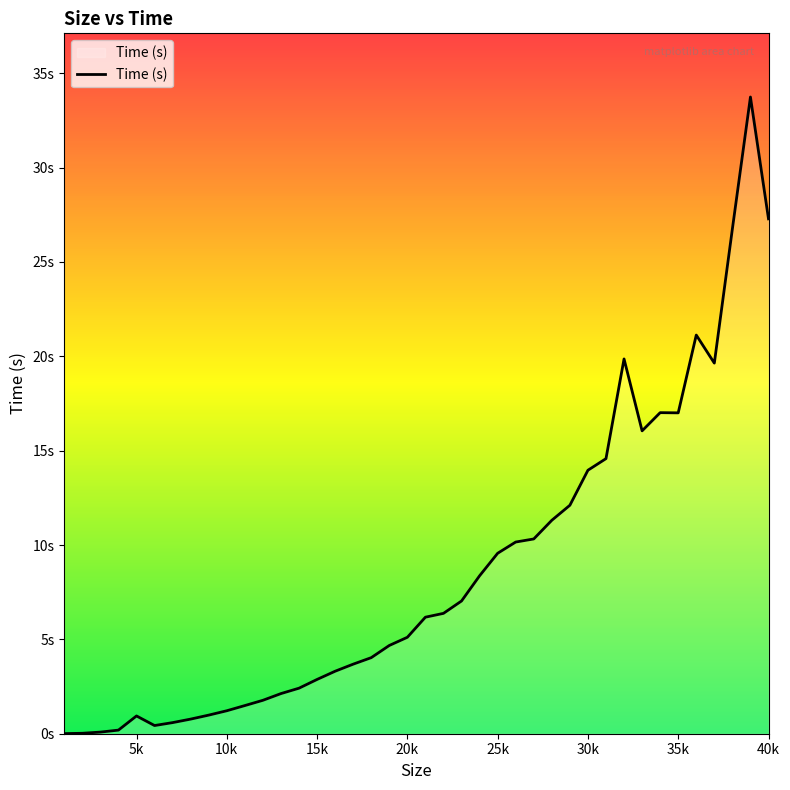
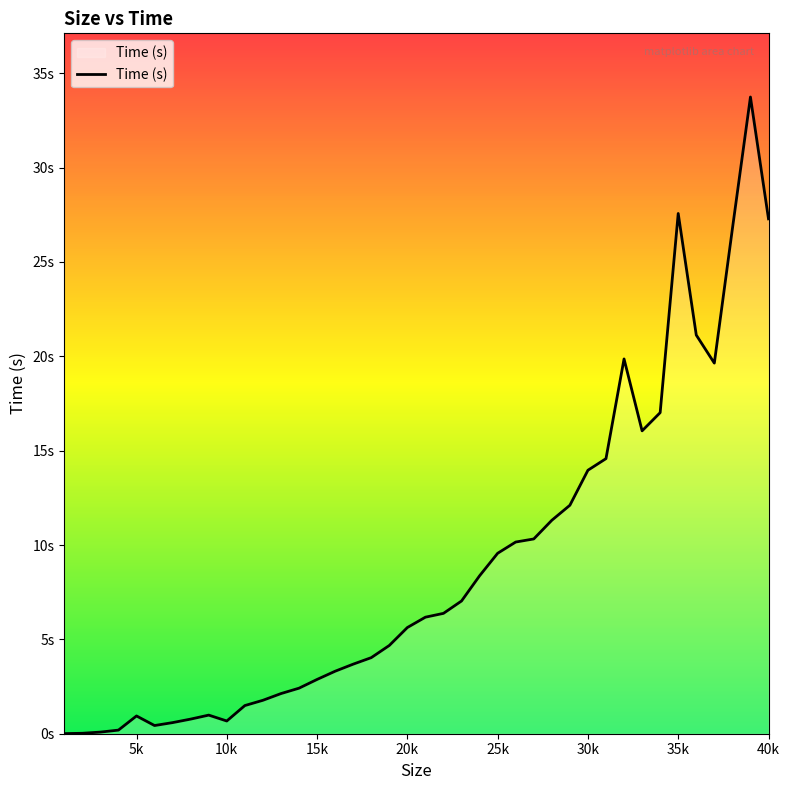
  {
    "5k": "0.9s",
-   "10k": "1.2s",
+   "10k": "0.7s",
    "15k": "2.9s",
-   "20k": "5.1s",
+   "20k": "5.6s",
    "25k": "9.6s",
    "30k": "14.0s",
-   "35k": "17.0s",
+   "35k": "27.6s",
    "40k": "27.3s"
  }
